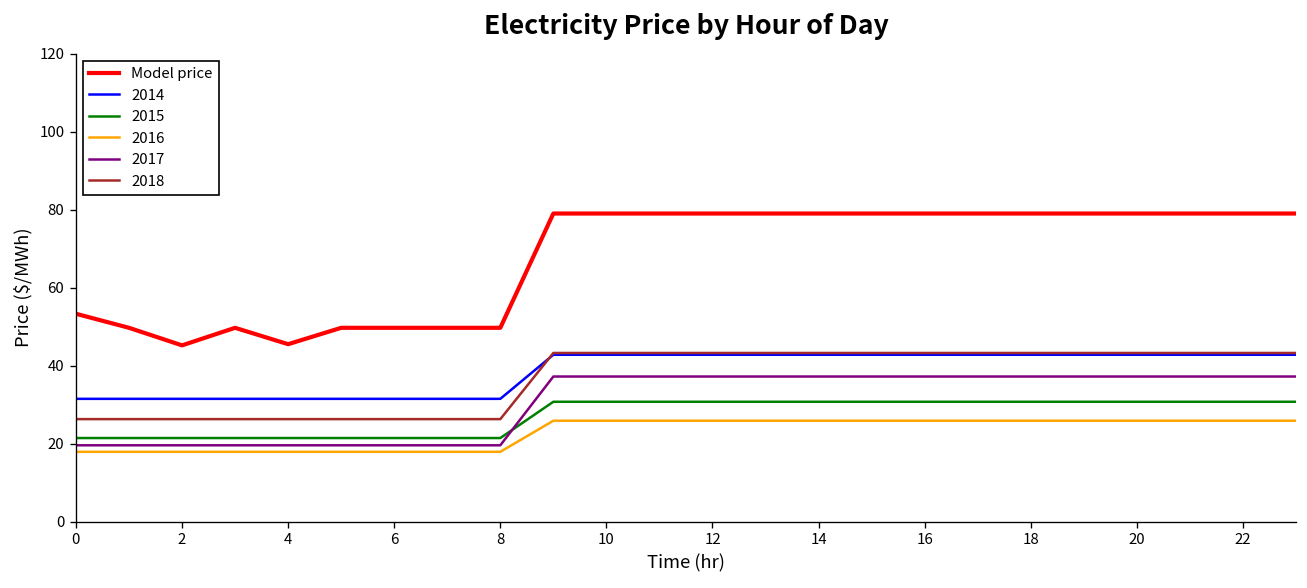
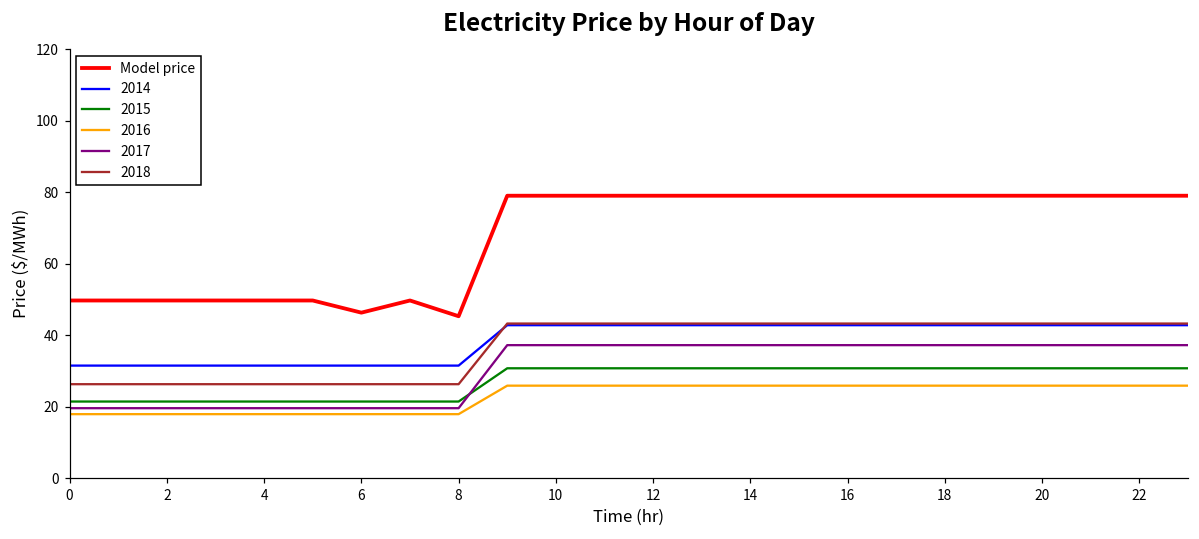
  {
    "Model price": {
-     "0": 53,
-     "2": 45,
-     "4": 46,
-     "6": 50,
-     "8": 50,
+     "0": 50,
+     "2": 50,
+     "4": 50,
+     "6": 46,
+     "8": 45,
      "10": 79,
      "12": 79,
      "14": 79,
      "16": 79,
      "18": 79,
      "20": 79,
      "22": 79
    },
    "2014": {
      "0": 31,
      "2": 31,
      "4": 31,
      "6": 31,
      "8": 31
    },
    "2015": {
      "0": 21,
      "2": 21,
      "4": 21,
      "6": 21,
      "8": 21,
      "10": 31,
      "12": 31,
      "14": 31,
      "16": 31,
      "18": 31,
      "20": 31,
      "22": 31
    },
    "2016": {
      "0": 18,
      "2": 18,
      "4": 18,
      "6": 18,
      "8": 18,
      "10": 26,
      "12": 26,
      "14": 26,
      "16": 26,
      "18": 26,
      "20": 26,
      "22": 26
    },
    "2017": {
      "0": 20,
      "2": 20,
      "4": 20,
      "6": 20,
      "8": 20,
      "10": 37,
      "12": 37,
      "14": 37,
      "16": 37,
      "18": 37,
      "20": 37,
      "22": 37
    },
    "2018": {
      "0": 26,
      "2": 26,
      "4": 26,
      "6": 26,
      "8": 26
    }
  }
